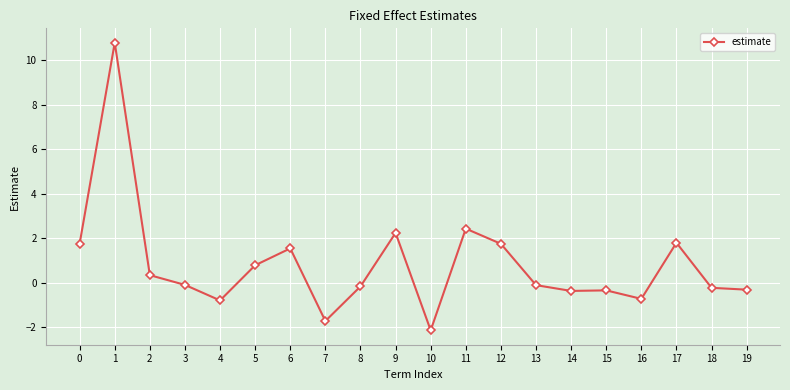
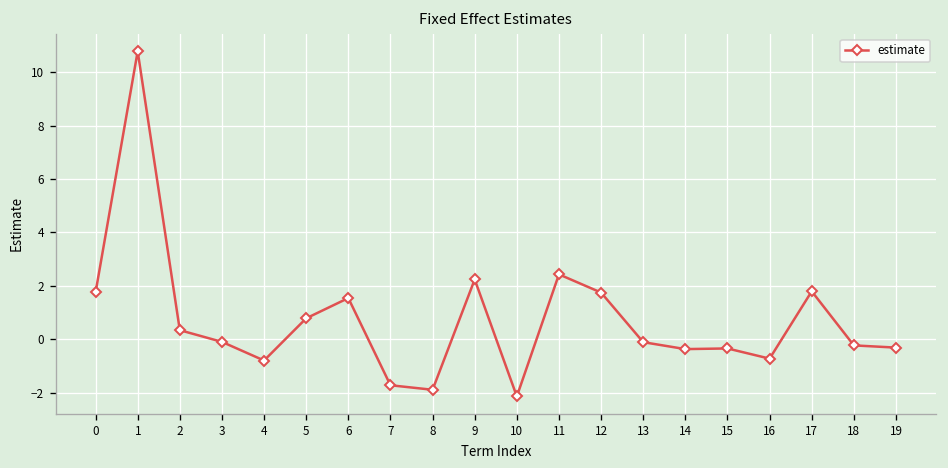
  {
    "0": 1.7,
    "1": 10.8,
    "2": 0.3,
    "3": -0.1,
    "4": -0.8,
    "5": 0.8,
    "6": 1.5,
    "7": -1.7,
-   "8": -0.2,
+   "8": -1.9,
    "9": 2.2,
    "10": -2.1,
    "11": 2.4,
    "12": 1.7,
    "13": -0.1,
    "14": -0.4,
    "15": -0.3,
    "16": -0.7,
    "17": 1.8,
    "18": -0.2,
    "19": -0.3
  }
